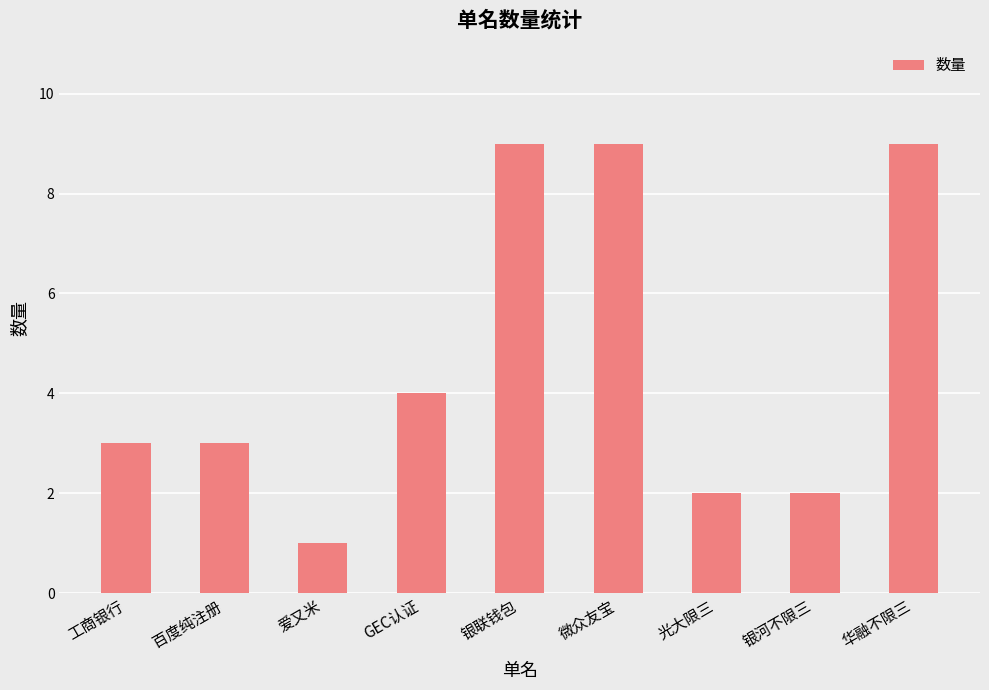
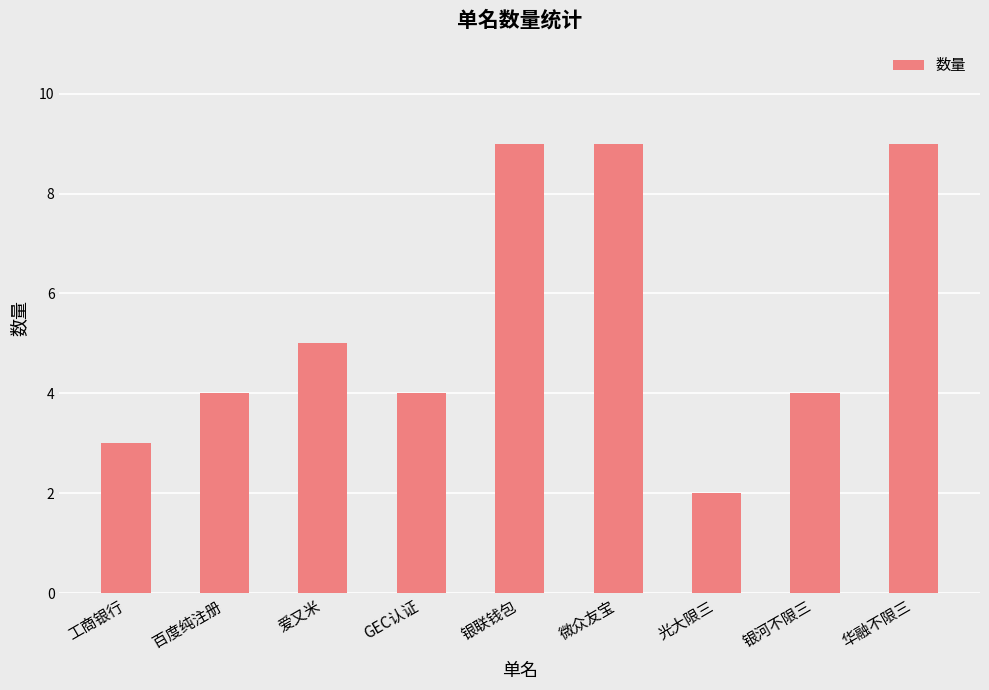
  {
    "工商银行": 3,
-   "百度纯注册": 3,
-   "爱又米": 1,
+   "百度纯注册": 4,
+   "爱又米": 5,
    "GEC认证": 4,
    "银联钱包": 9,
    "微众友宝": 9,
    "光大限三": 2,
-   "银河不限三": 2,
+   "银河不限三": 4,
    "华融不限三": 9
  }
